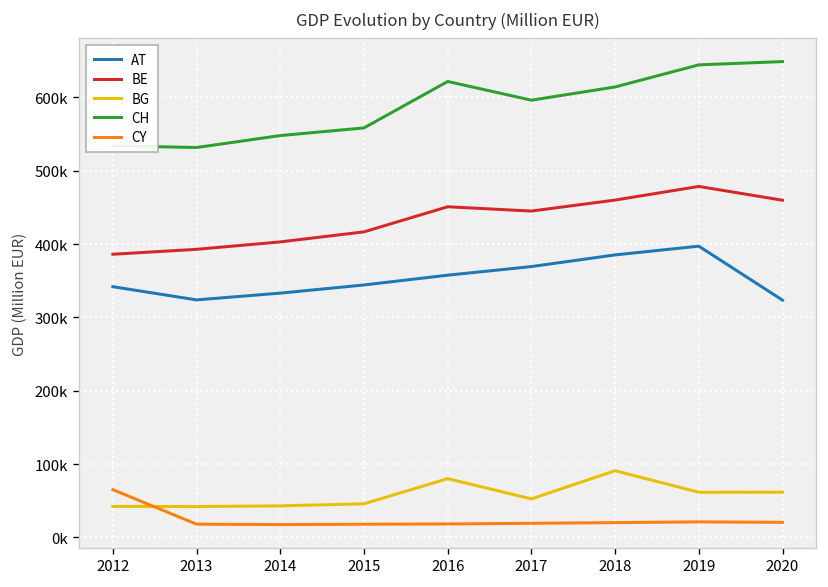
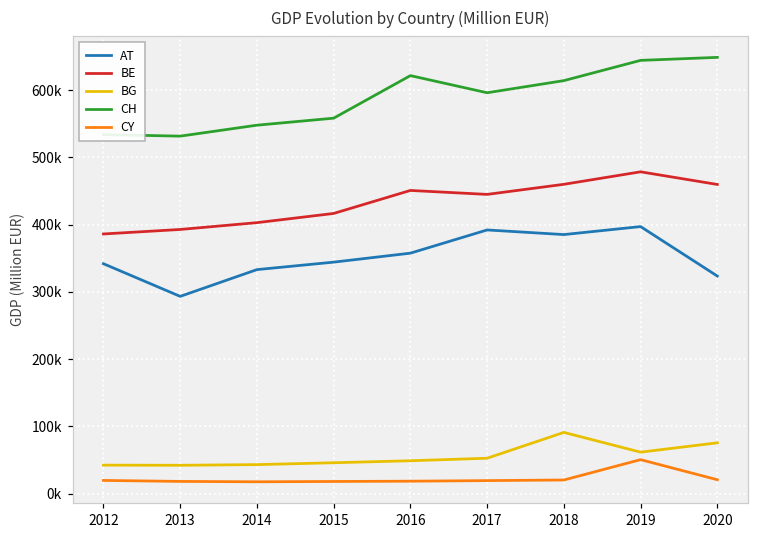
  {
    "AT": {
      "2012": 340000,
-     "2013": 320000,
+     "2013": 290000,
      "2014": 330000,
      "2015": 340000,
      "2016": 360000,
-     "2017": 370000,
+     "2017": 390000,
      "2018": 390000,
      "2019": 400000,
      "2020": 320000
    },
    "BE": {
      "2012": 390000,
      "2013": 390000,
      "2014": 400000,
      "2015": 420000,
      "2016": 450000,
      "2017": 450000,
      "2018": 460000,
      "2019": 480000,
      "2020": 460000
    },
    "BG": {
      "2012": 40000,
      "2013": 40000,
      "2014": 40000,
      "2015": 50000,
-     "2016": 80000,
+     "2016": 50000,
      "2017": 50000,
      "2018": 90000,
      "2019": 60000,
-     "2020": 60000
+     "2020": 80000
    },
    "CH": {
      "2012": 530000,
      "2013": 530000,
      "2014": 550000,
      "2015": 560000,
      "2016": 620000,
      "2017": 600000,
      "2018": 610000,
      "2019": 640000,
      "2020": 650000
    },
    "CY": {
-     "2012": 70000,
+     "2012": 20000,
      "2013": 20000,
      "2014": 20000,
      "2015": 20000,
      "2016": 20000,
      "2017": 20000,
      "2018": 20000,
-     "2019": 20000,
+     "2019": 50000,
      "2020": 20000
    }
  }
